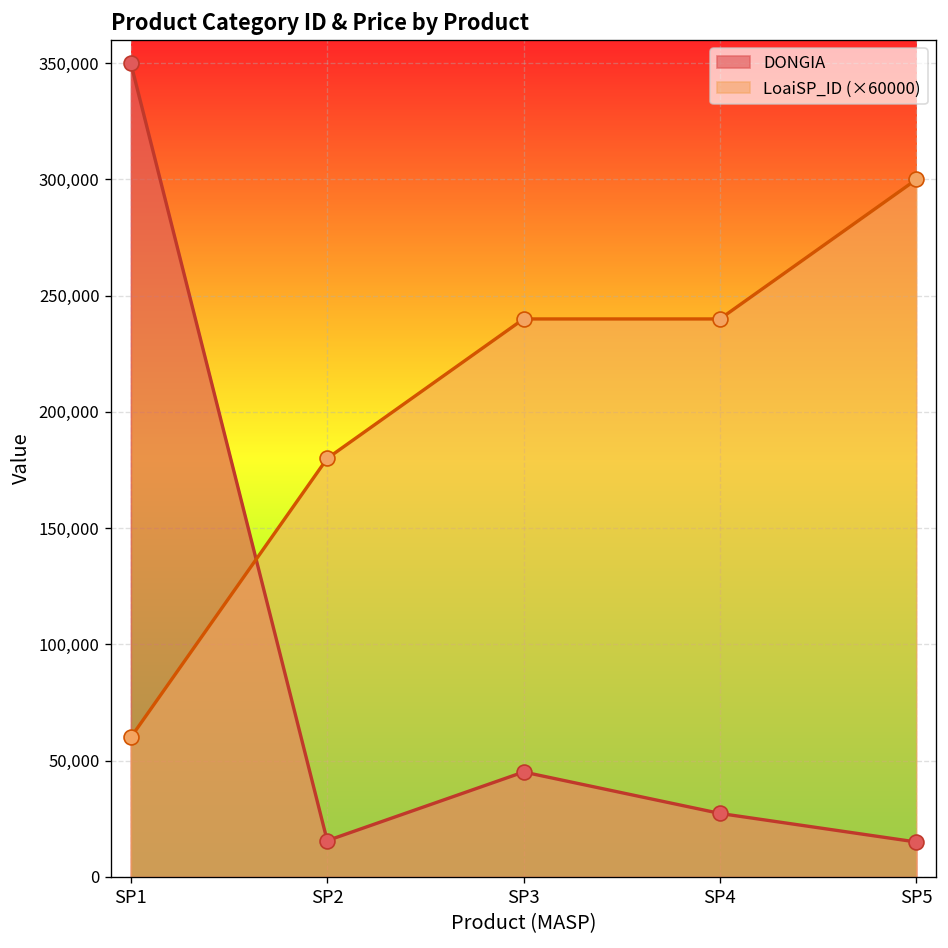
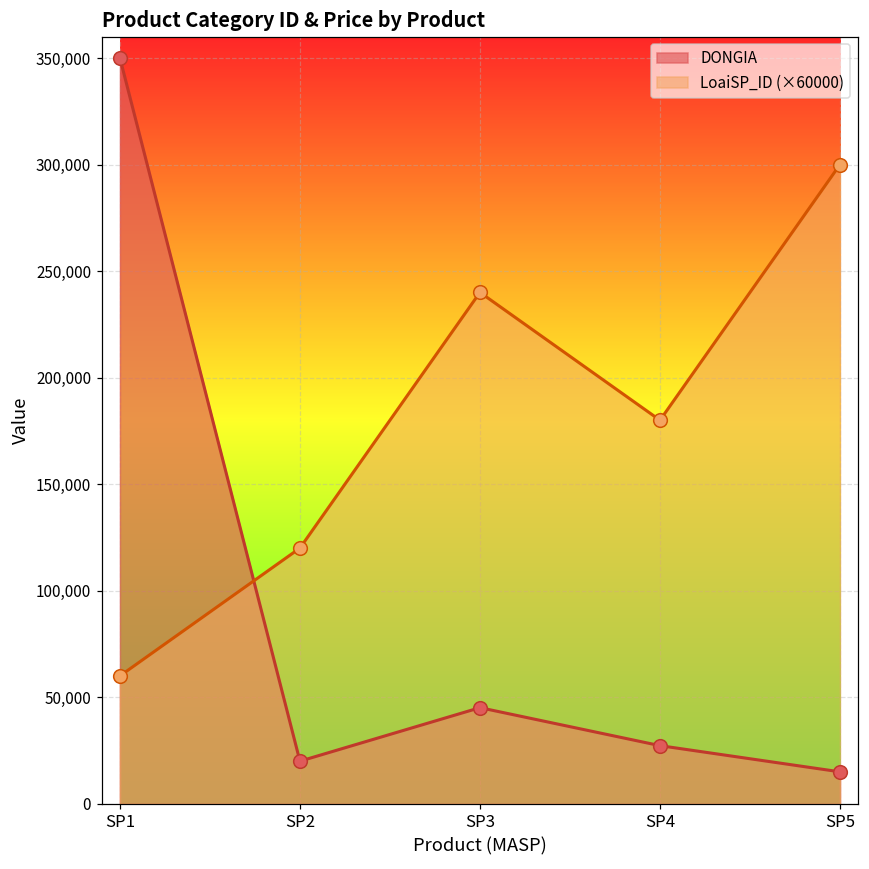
  {
    "DONGIA": {
      "SP1": "350,000",
-     "SP2": "16,000",
+     "SP2": "20,000",
      "SP3": "45,000",
      "SP4": "27,000",
      "SP5": "15,000"
    },
    "LoaiSP_ID (×60000)": {
      "SP1": "60,000",
-     "SP2": "180,000",
+     "SP2": "120,000",
      "SP3": "240,000",
-     "SP4": "240,000",
+     "SP4": "180,000",
      "SP5": "300,000"
    }
  }
